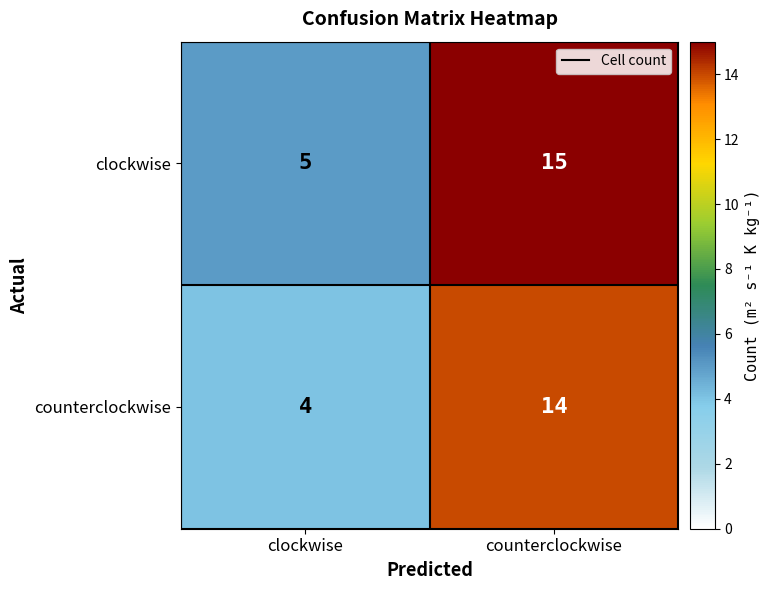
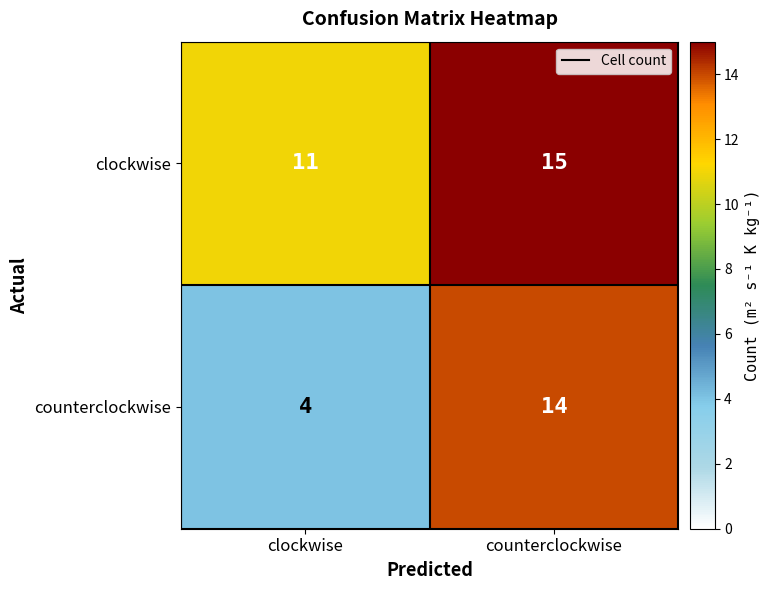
  {
    "clockwise": {
-     "clockwise": 5,
+     "clockwise": 11,
      "counterclockwise": 15
    },
    "counterclockwise": {
      "clockwise": 4,
      "counterclockwise": 14
    }
  }
